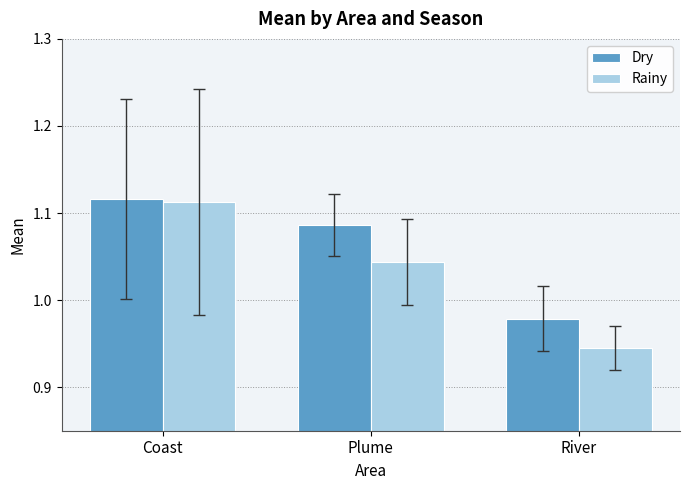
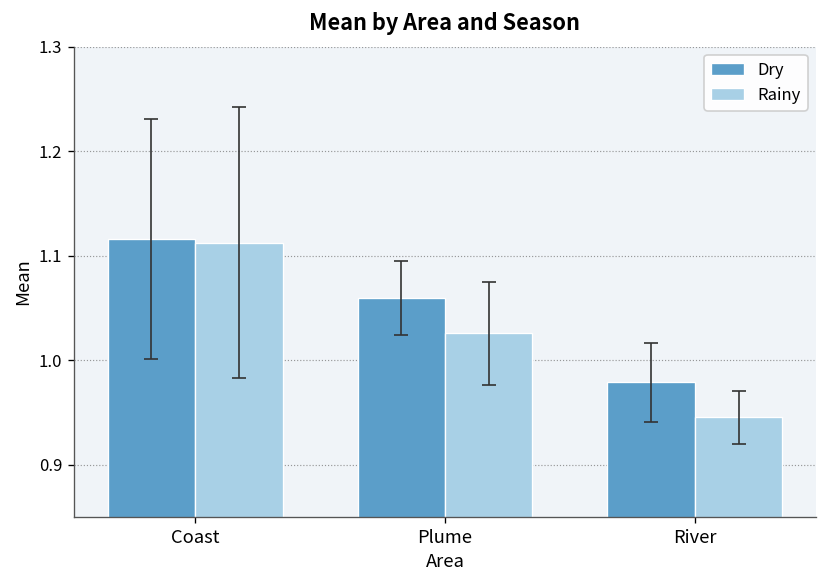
  {
    "Dry": {
      "Coast": 1.12,
-     "Plume": 1.09,
+     "Plume": 1.06,
      "River": 0.98
    },
    "Rainy": {
      "Coast": 1.11,
-     "Plume": 1.04,
+     "Plume": 1.03,
      "River": 0.95
    }
  }
